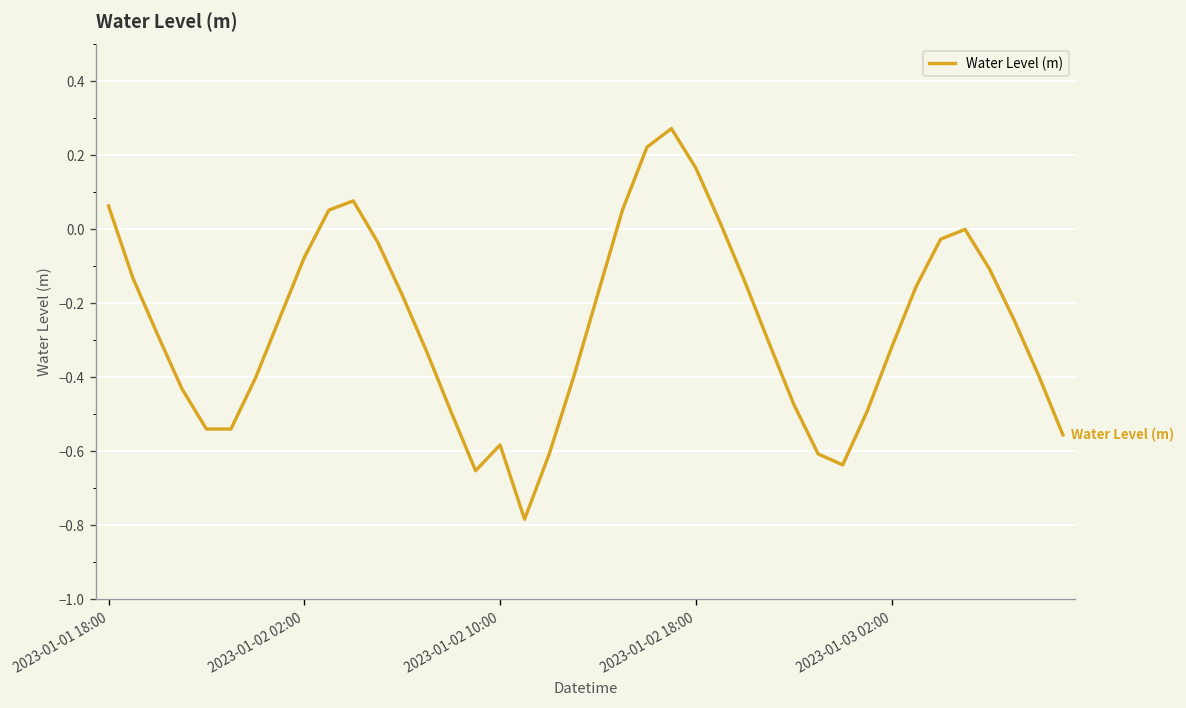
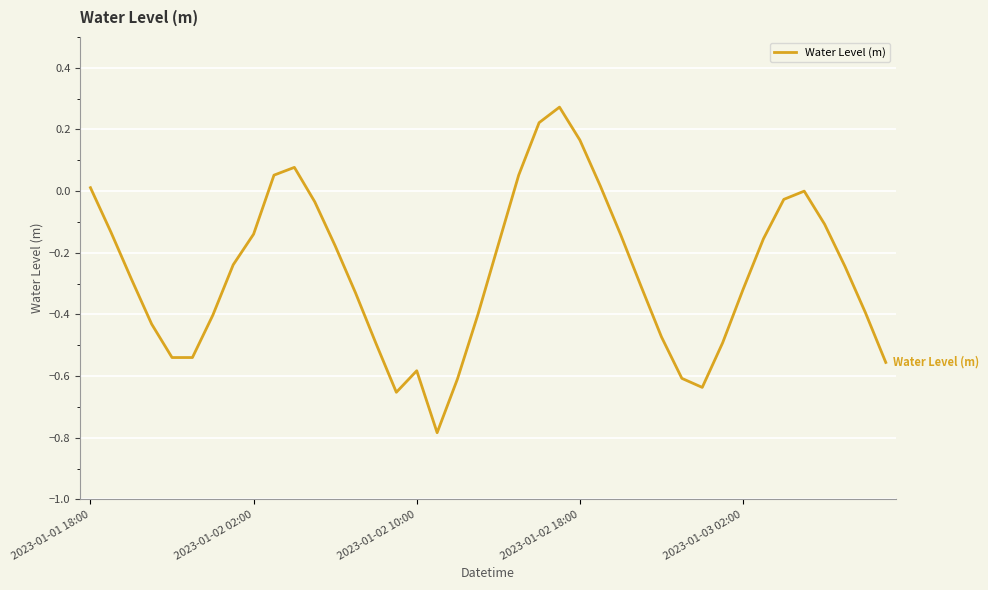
  {
-   "2023-01-01 18:00": 0.06,
-   "2023-01-02 02:00": -0.08,
+   "2023-01-01 18:00": 0.01,
+   "2023-01-02 02:00": -0.14,
    "2023-01-02 10:00": -0.58,
    "2023-01-02 18:00": 0.17,
    "2023-01-03 02:00": -0.32
  }
